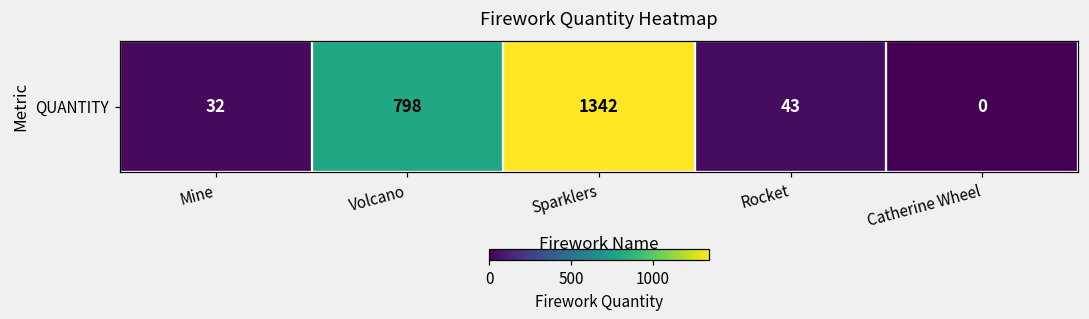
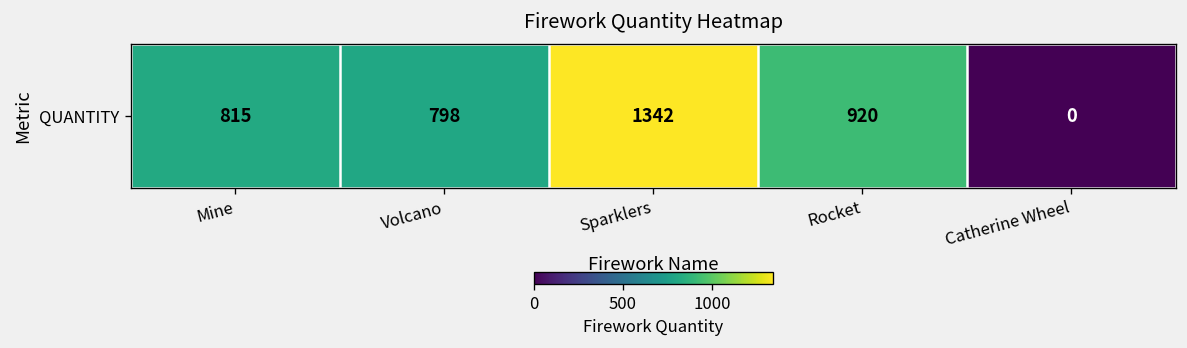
  {
    "QUANTITY": {
-     "Mine": 32,
+     "Mine": 815,
      "Volcano": 798,
      "Sparklers": 1342,
-     "Rocket": 43,
+     "Rocket": 920,
      "Catherine Wheel": 0
    }
  }
